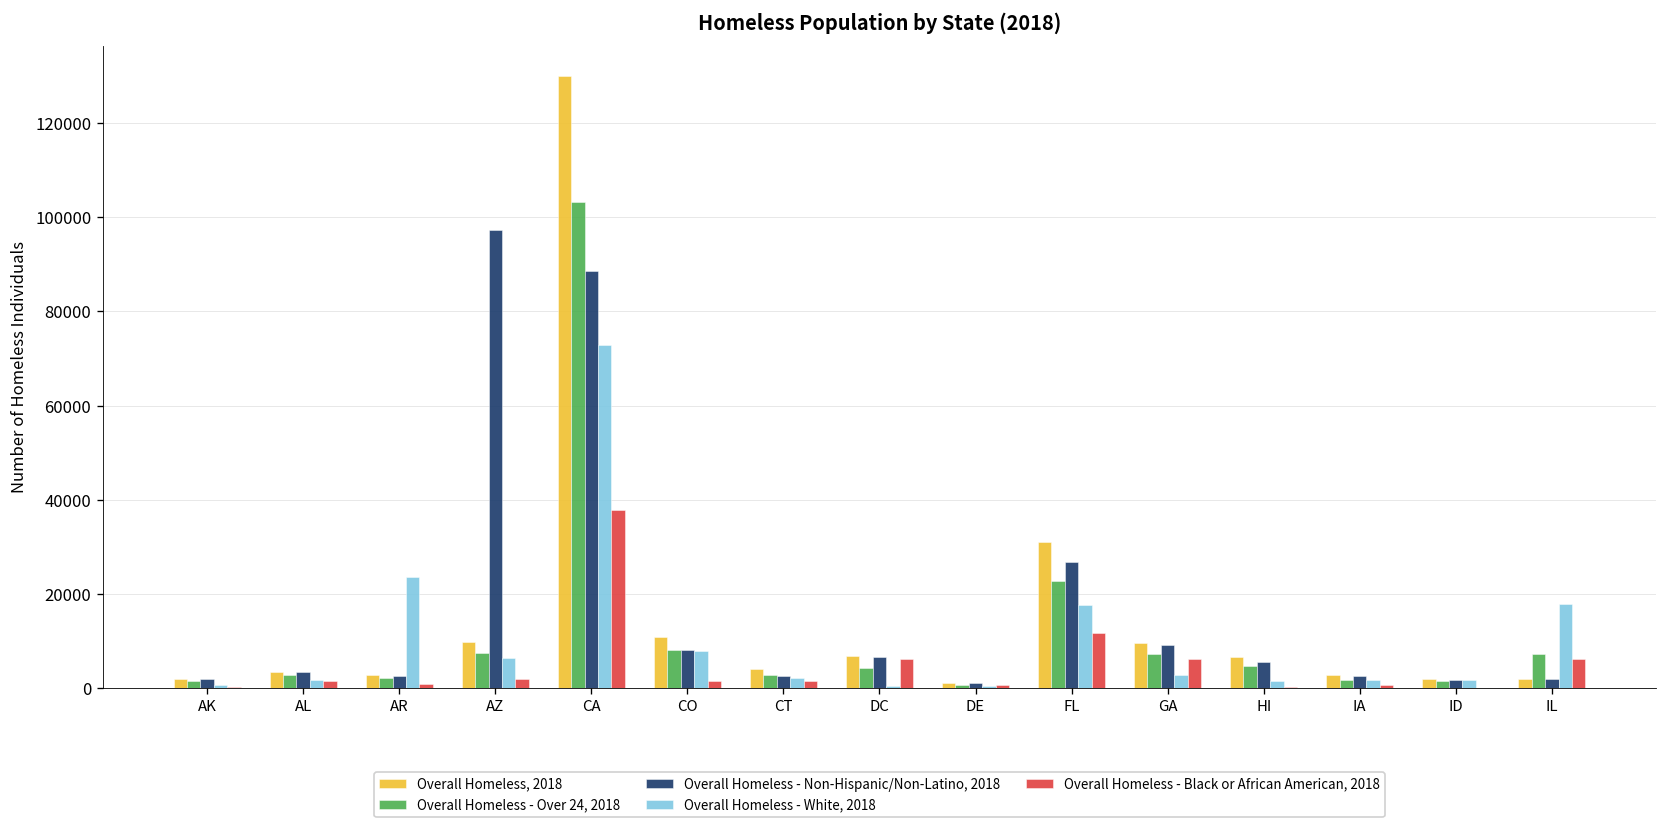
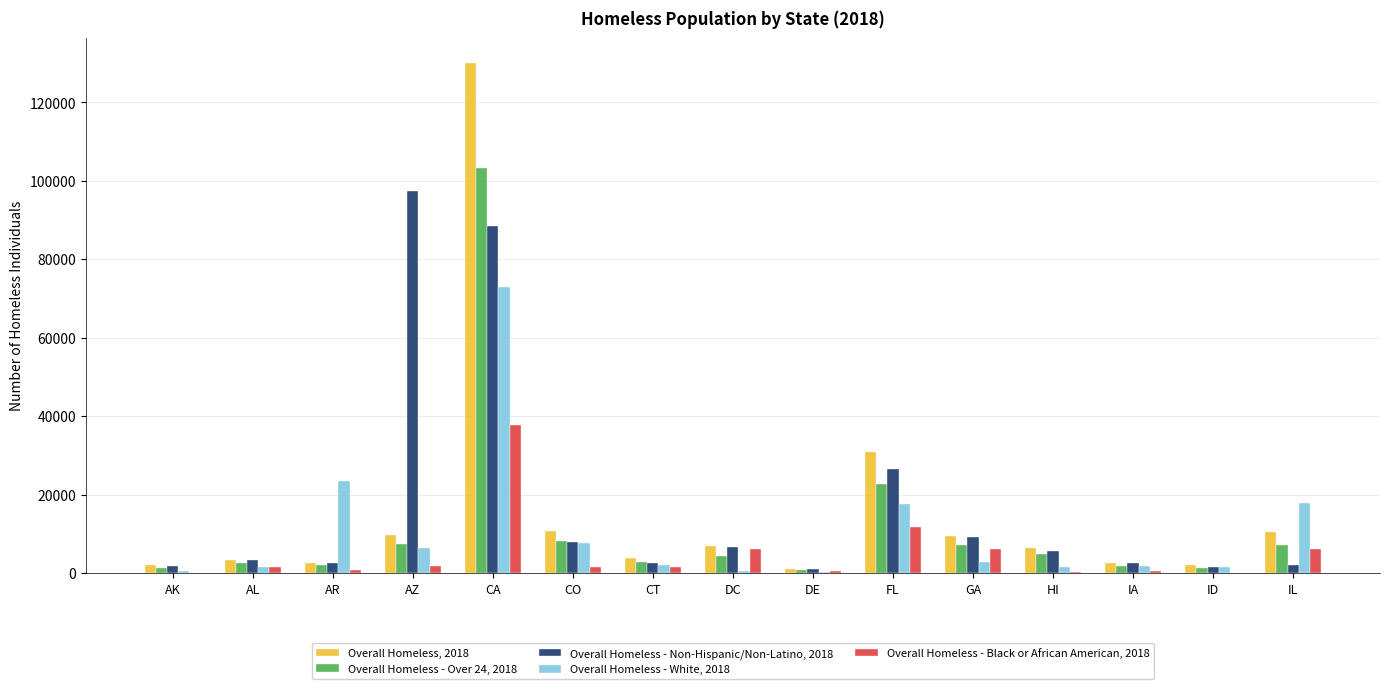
  {
    "Overall Homeless, 2018": {
      "AK": 2000,
      "AL": 3000,
      "AR": 3000,
      "AZ": 10000,
      "CA": 130000,
      "CO": 11000,
      "CT": 4000,
      "DC": 7000,
      "DE": 1000,
      "FL": 31000,
      "GA": 9000,
      "HI": 7000,
      "IA": 3000,
      "ID": 2000,
-     "IL": 2000
+     "IL": 11000
    },
    "Overall Homeless - Over 24, 2018": {
      "AK": 1000,
      "AL": 3000,
      "AR": 2000,
      "AZ": 7000,
      "CA": 103000,
      "CO": 8000,
      "CT": 3000,
      "DC": 4000,
      "DE": 1000,
      "FL": 23000,
      "GA": 7000,
      "HI": 5000,
      "IA": 2000,
      "ID": 1000,
      "IL": 7000
    },
    "Overall Homeless - Non-Hispanic/Non-Latino, 2018": {
      "AK": 2000,
      "AL": 3000,
      "AR": 3000,
      "AZ": 97000,
      "CA": 89000,
      "CO": 8000,
      "CT": 3000,
      "DC": 7000,
      "DE": 1000,
      "FL": 27000,
      "GA": 9000,
      "HI": 6000,
      "IA": 3000,
      "ID": 2000,
      "IL": 2000
    },
    "Overall Homeless - White, 2018": {
      "AK": 1000,
      "AL": 2000,
      "AR": 24000,
      "AZ": 6000,
      "CA": 73000,
      "CO": 8000,
      "CT": 2000,
      "FL": 18000,
      "GA": 3000,
      "HI": 2000,
      "IA": 2000,
      "ID": 2000,
      "IL": 18000
    },
    "Overall Homeless - Black or African American, 2018": {
      "AL": 2000,
      "AR": 1000,
      "AZ": 2000,
      "CA": 38000,
      "CO": 2000,
      "CT": 1000,
      "DC": 6000,
      "FL": 12000,
      "GA": 6000,
      "IA": 1000,
      "IL": 6000
    }
  }
